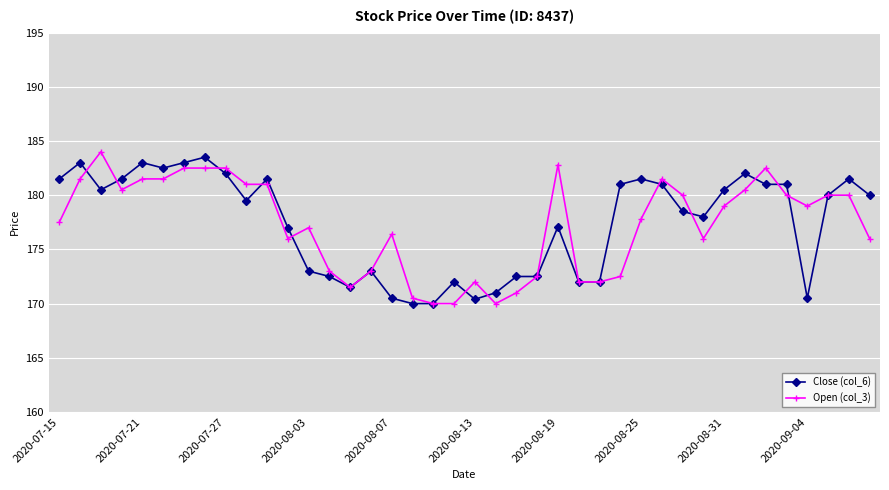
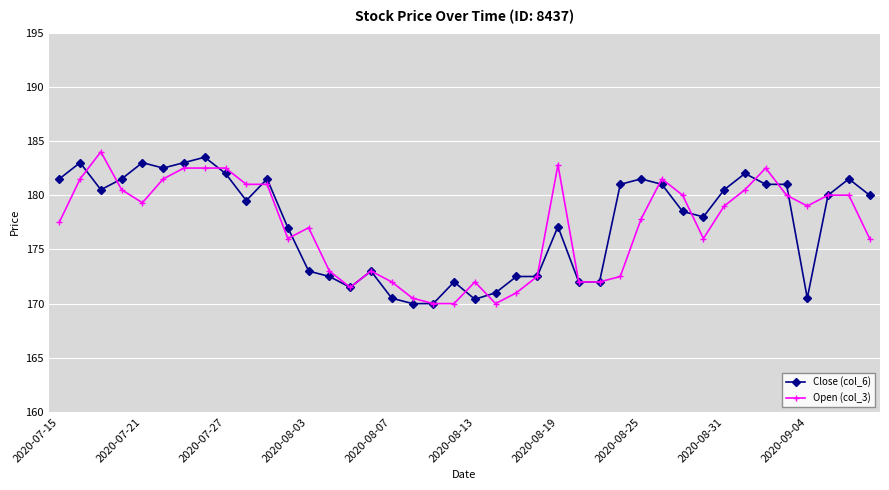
  {
    "Close (col_6)": {
      "2020-07-15": 181.5,
      "2020-07-21": 183.0,
      "2020-07-27": 182.0,
      "2020-08-03": 173.0,
      "2020-08-07": 170.5,
      "2020-08-13": 170.4,
      "2020-08-19": 177.1,
      "2020-08-25": 181.5,
      "2020-08-31": 180.5,
      "2020-09-04": 170.5
    },
    "Open (col_3)": {
      "2020-07-15": 177.5,
-     "2020-07-21": 181.5,
+     "2020-07-21": 179.3,
      "2020-07-27": 182.5,
      "2020-08-03": 177.0,
-     "2020-08-07": 176.4,
+     "2020-08-07": 172.0,
      "2020-08-13": 172.0,
      "2020-08-19": 182.8,
      "2020-08-25": 177.8,
      "2020-08-31": 179.0,
      "2020-09-04": 179.0
    }
  }
